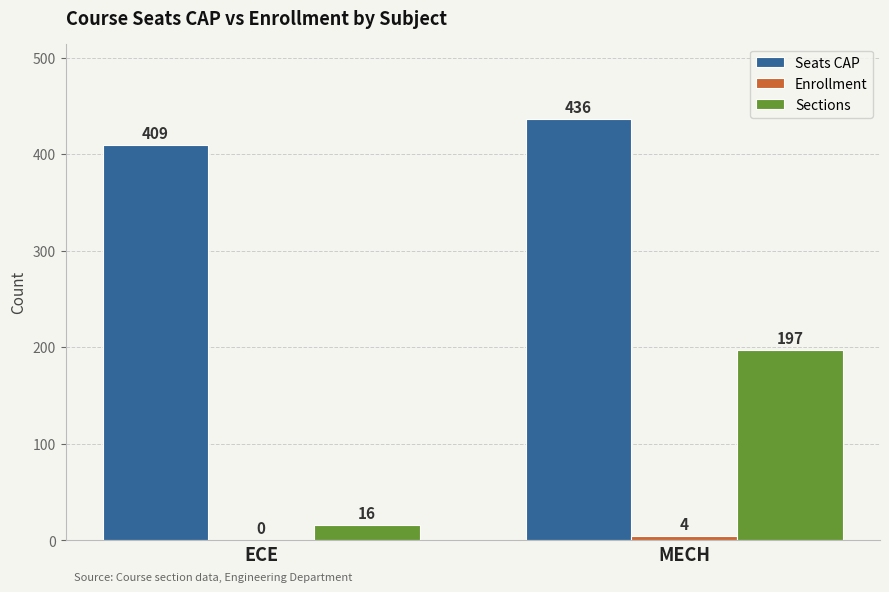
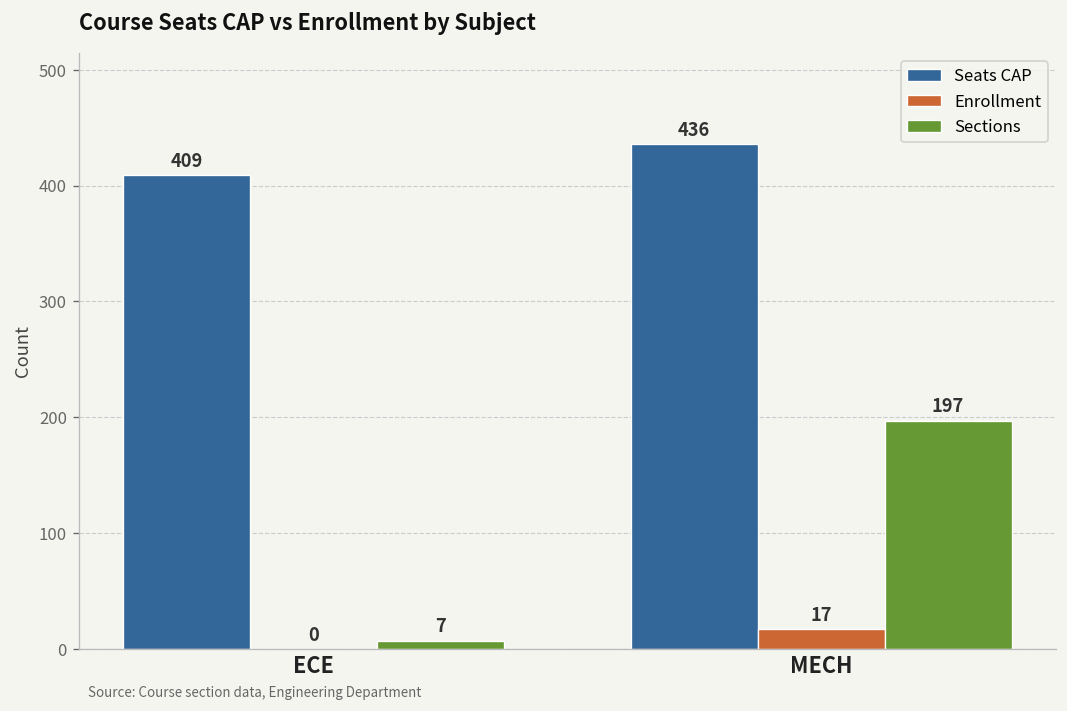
  {
    "Seats CAP": {
      "ECE": 409,
      "MECH": 436
    },
    "Enrollment": {
      "ECE": 0,
-     "MECH": 4
+     "MECH": 17
    },
    "Sections": {
-     "ECE": 16,
+     "ECE": 7,
      "MECH": 197
    }
  }
